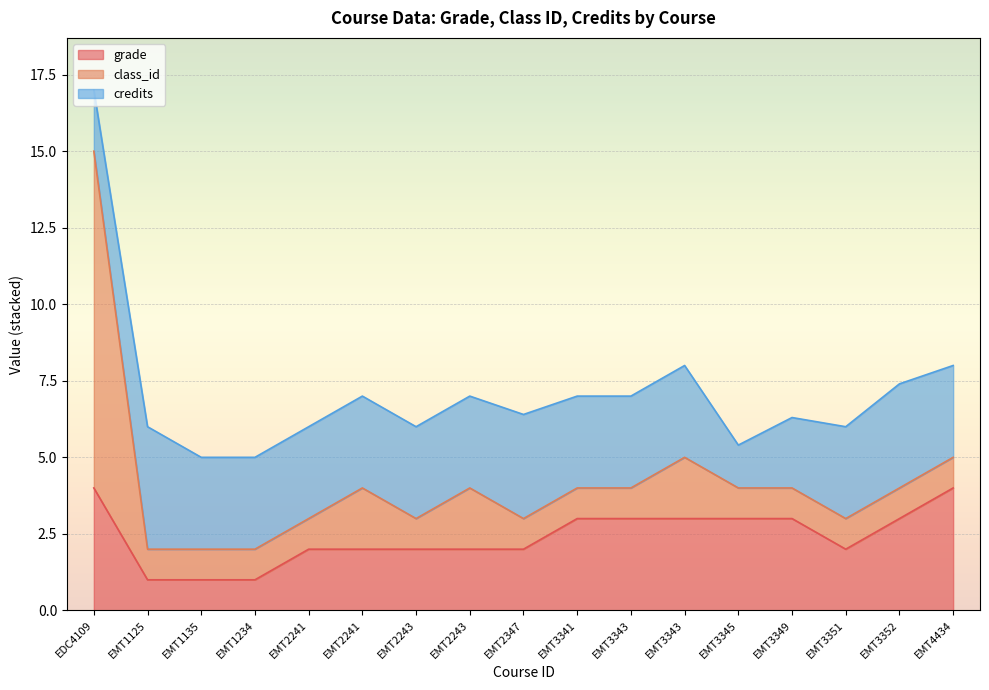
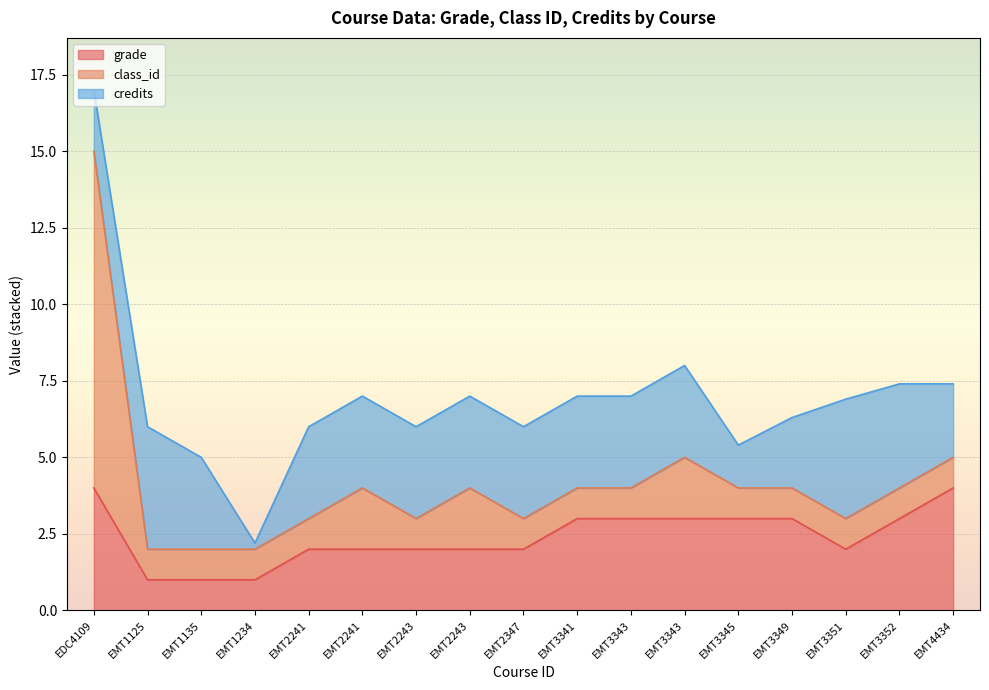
  {
    "credits": {
      "EMT1125": 4.0,
      "EMT1135": 3.0,
-     "EMT1234": 3.0,
-     "EMT2347": 3.4,
+     "EMT1234": 0.2,
+     "EMT2347": 3.0,
      "EMT3341": 3.0,
      "EMT3345": 1.4,
      "EMT3349": 2.3,
-     "EMT3351": 3.0,
+     "EMT3351": 3.9,
      "EMT3352": 3.4,
-     "EMT4434": 3.0
+     "EMT4434": 2.4
    }
  }
